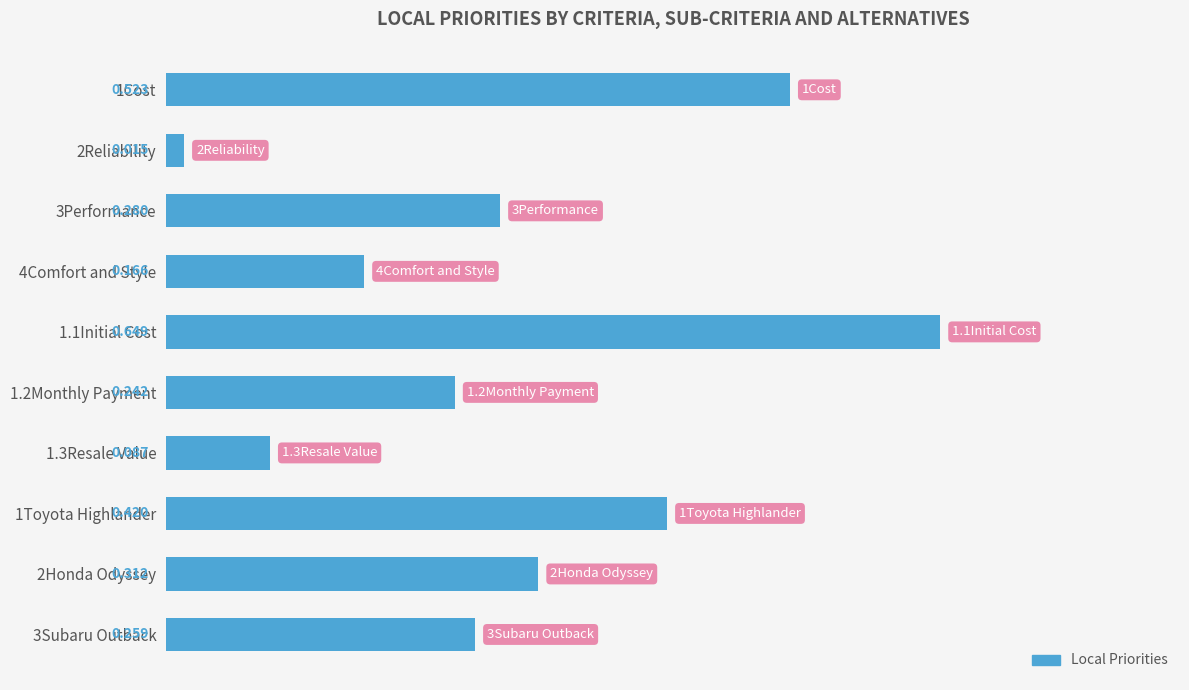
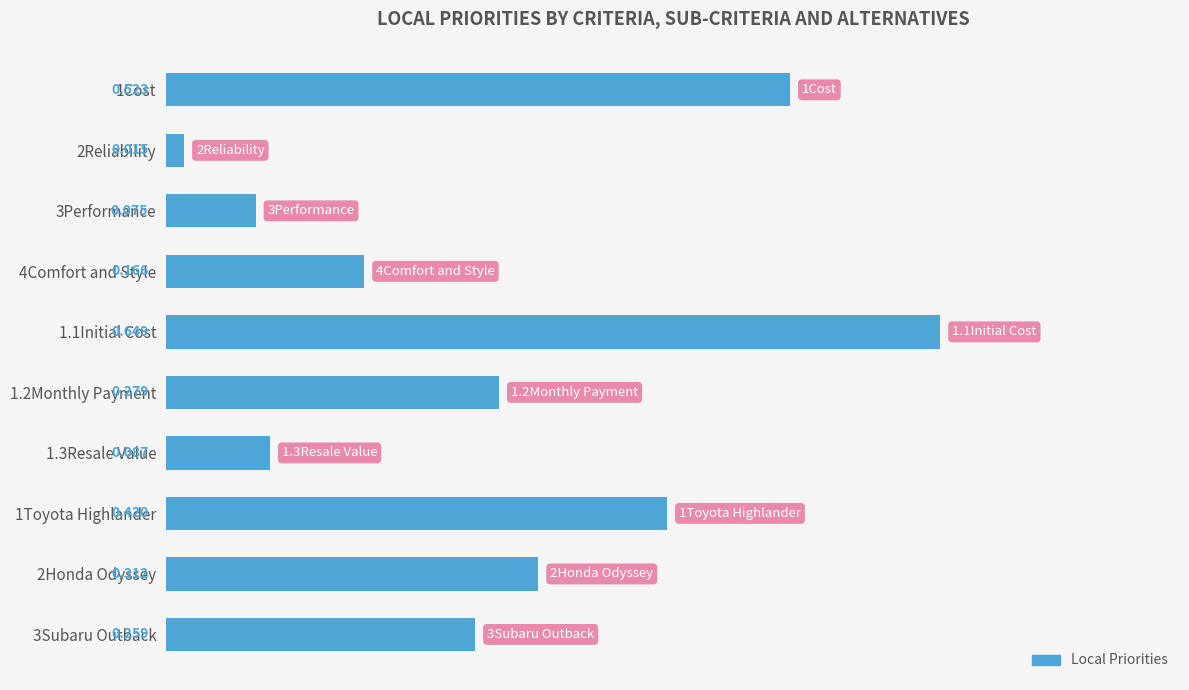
  {
-   "3Performance": 0.280,
-   "1.2Monthly Payment": 0.242
+   "3Performance": 0.075,
+   "1.2Monthly Payment": 0.279
  }
